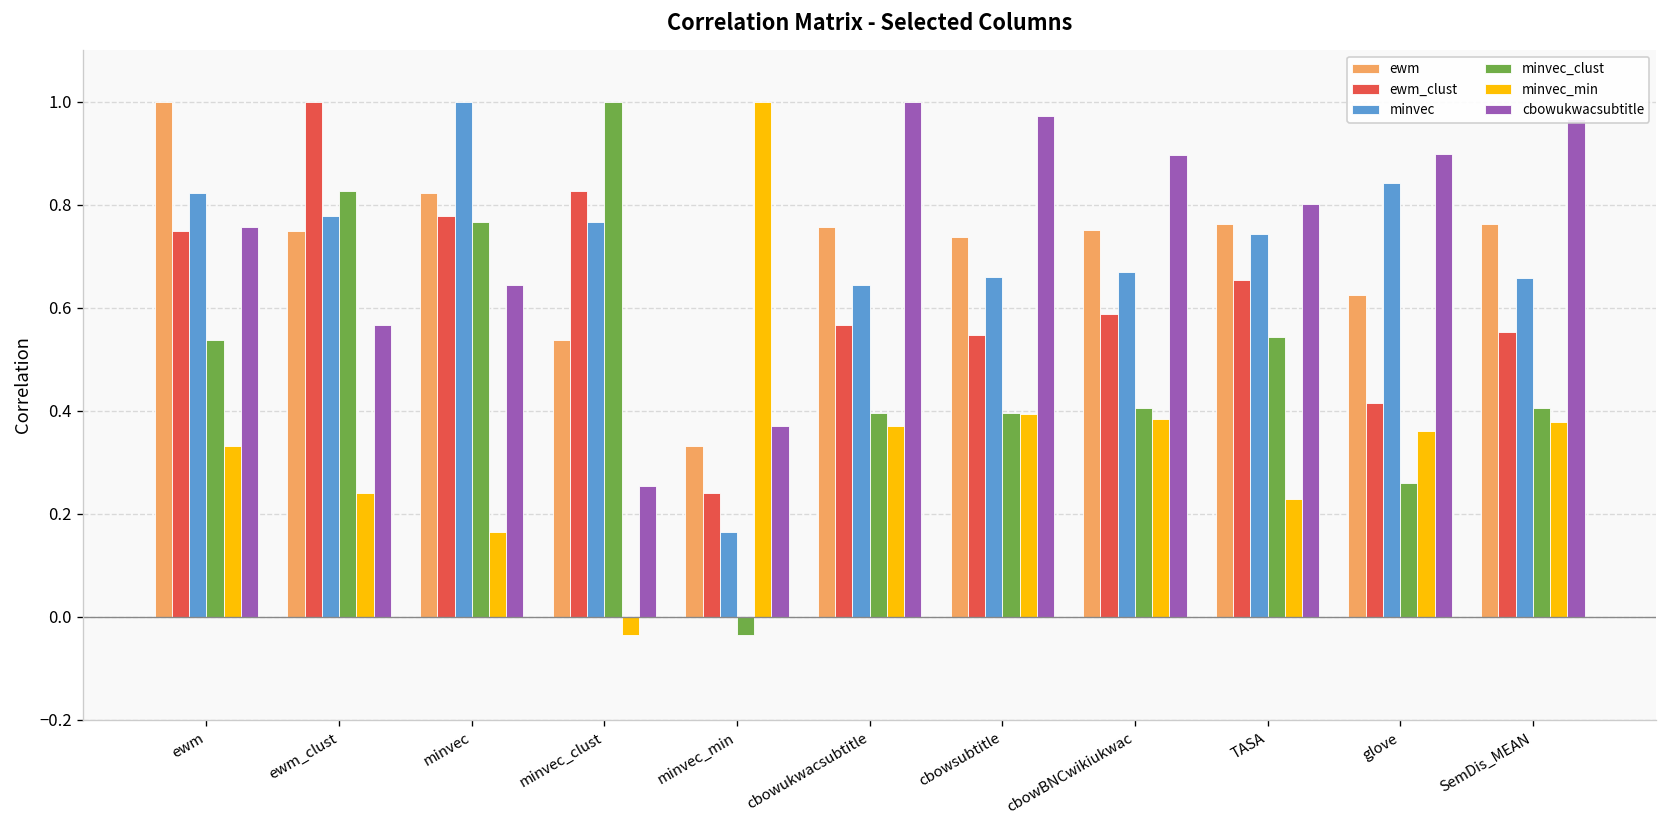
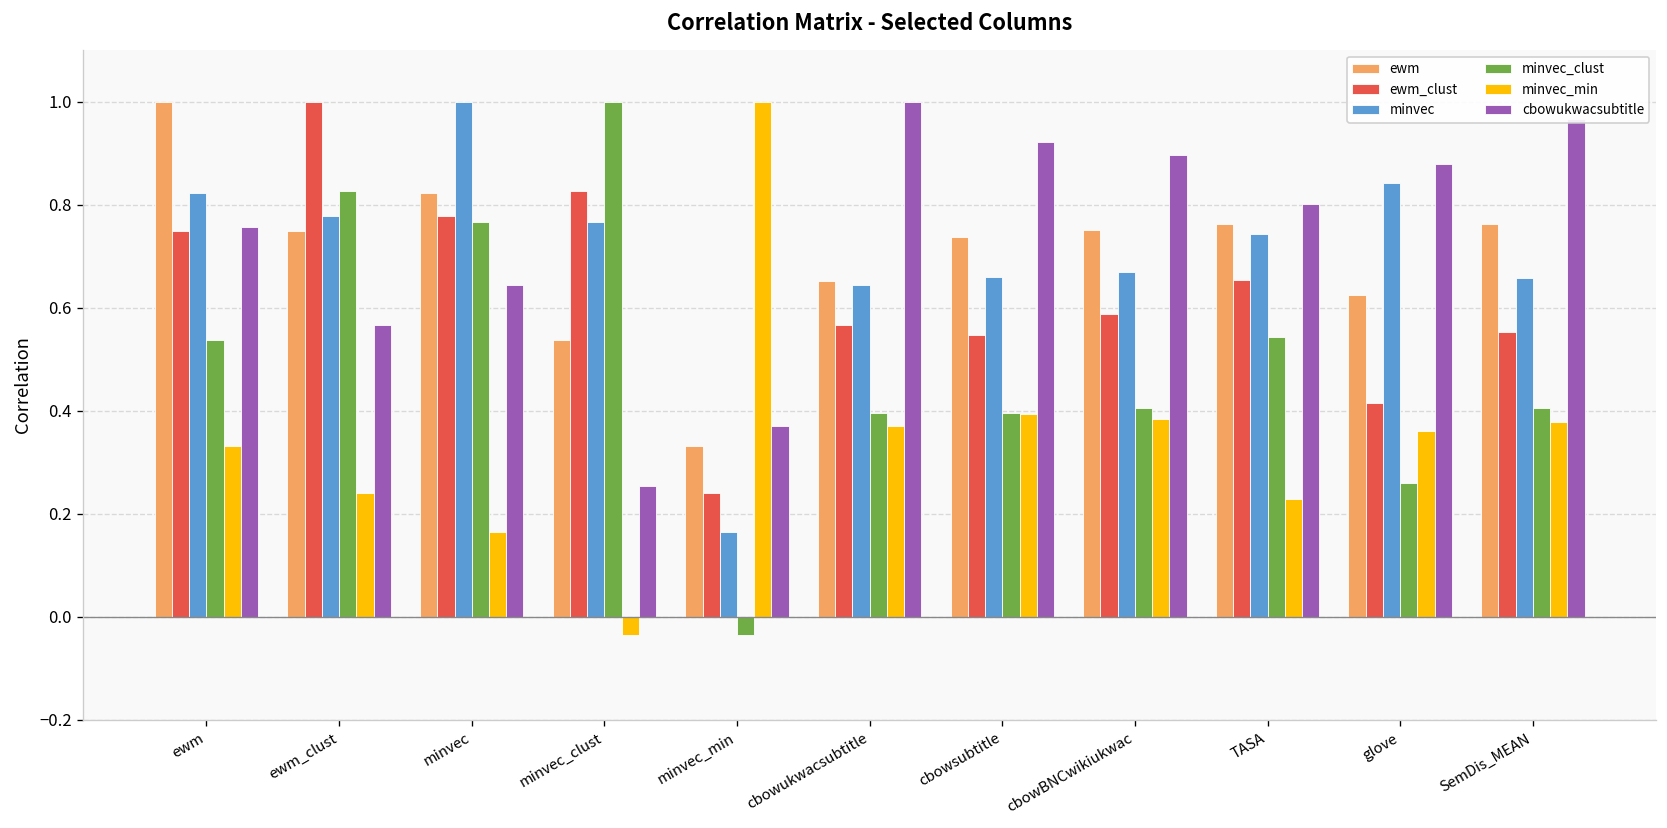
  {
    "ewm": {
      "ewm": 1.00,
      "ewm_clust": 0.75,
      "minvec": 0.82,
      "minvec_clust": 0.54,
      "minvec_min": 0.33,
-     "cbowukwacsubtitle": 0.76,
+     "cbowukwacsubtitle": 0.65,
      "cbowsubtitle": 0.74,
      "cbowBNCwikiukwac": 0.75,
      "TASA": 0.76,
      "glove": 0.62,
      "SemDis_MEAN": 0.76
    },
    "ewm_clust": {
      "ewm": 0.75,
      "ewm_clust": 1.00,
      "minvec": 0.78,
      "minvec_clust": 0.83,
      "minvec_min": 0.24,
      "cbowukwacsubtitle": 0.57,
      "cbowsubtitle": 0.55,
      "cbowBNCwikiukwac": 0.59,
      "TASA": 0.65,
      "glove": 0.42,
      "SemDis_MEAN": 0.55
    },
    "minvec": {
      "ewm": 0.82,
      "ewm_clust": 0.78,
      "minvec": 1.00,
      "minvec_clust": 0.77,
      "minvec_min": 0.16,
      "cbowukwacsubtitle": 0.64,
      "cbowsubtitle": 0.66,
      "cbowBNCwikiukwac": 0.67,
      "TASA": 0.74,
      "glove": 0.84,
      "SemDis_MEAN": 0.66
    },
    "minvec_clust": {
      "ewm": 0.54,
      "ewm_clust": 0.83,
      "minvec": 0.77,
      "minvec_clust": 1.00,
      "minvec_min": -0.04,
      "cbowukwacsubtitle": 0.40,
      "cbowsubtitle": 0.40,
      "cbowBNCwikiukwac": 0.41,
      "TASA": 0.54,
      "glove": 0.26,
      "SemDis_MEAN": 0.41
    },
    "minvec_min": {
      "ewm": 0.33,
      "ewm_clust": 0.24,
      "minvec": 0.16,
      "minvec_clust": -0.04,
      "minvec_min": 1.00,
      "cbowukwacsubtitle": 0.37,
      "cbowsubtitle": 0.39,
      "cbowBNCwikiukwac": 0.38,
      "TASA": 0.23,
      "glove": 0.36,
      "SemDis_MEAN": 0.38
    },
    "cbowukwacsubtitle": {
      "ewm": 0.76,
      "ewm_clust": 0.57,
      "minvec": 0.64,
      "minvec_clust": 0.25,
      "minvec_min": 0.37,
      "cbowukwacsubtitle": 1.00,
-     "cbowsubtitle": 0.97,
+     "cbowsubtitle": 0.92,
      "cbowBNCwikiukwac": 0.90,
      "TASA": 0.80,
-     "glove": 0.90,
+     "glove": 0.88,
      "SemDis_MEAN": 0.97
    }
  }
